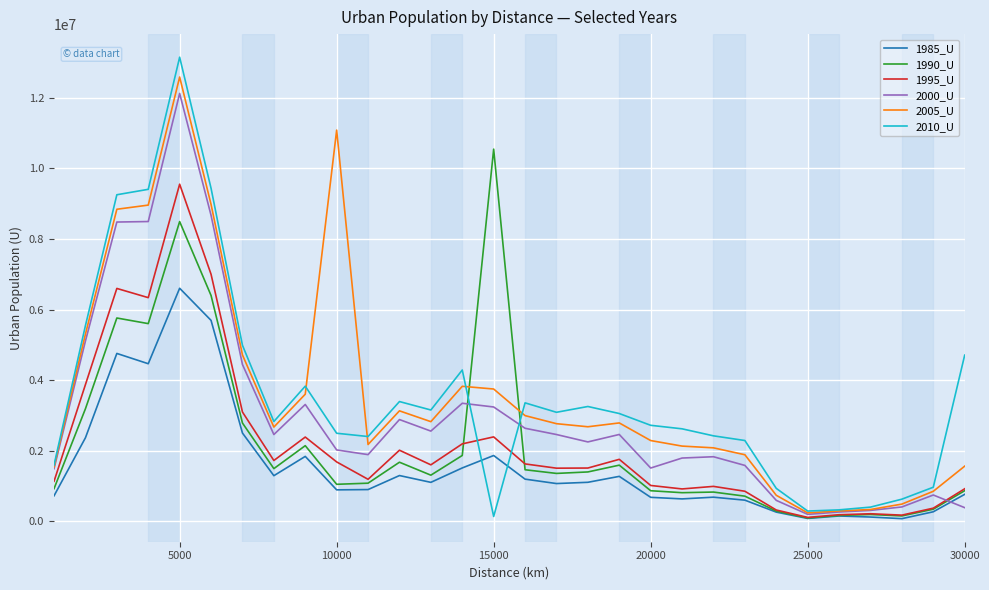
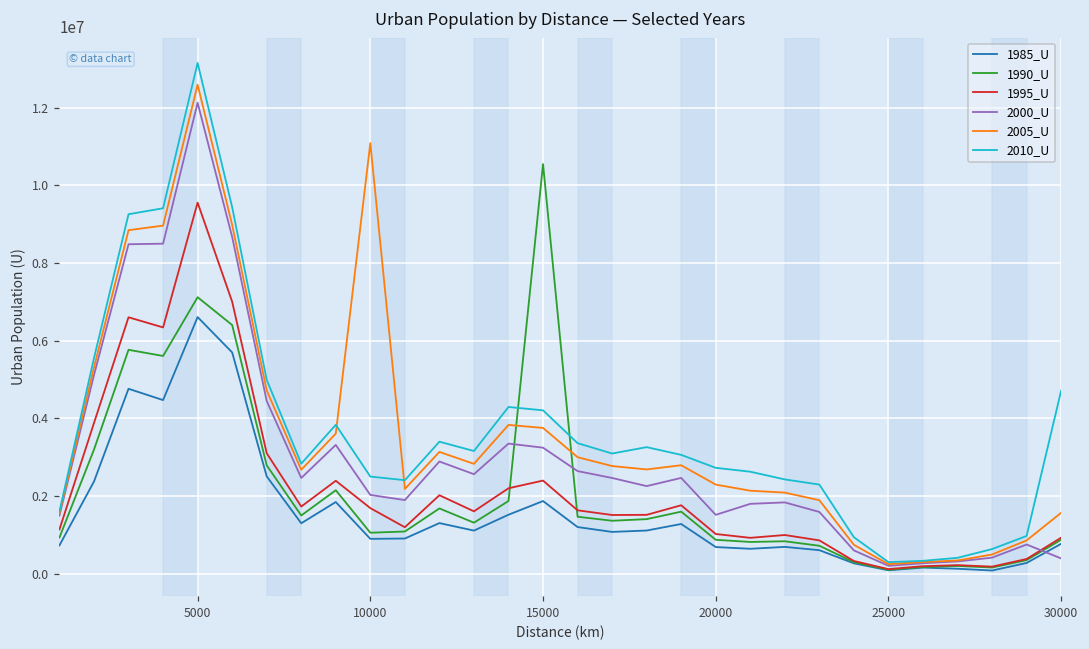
  {
    "1985_U": {
      "5000": 6600000,
      "10000": 900000,
      "15000": 1900000,
      "20000": 700000,
      "30000": 800000
    },
    "1990_U": {
-     "5000": 8500000,
+     "5000": 7100000,
      "10000": 1100000,
      "15000": 10500000,
      "20000": 900000
    },
    "1995_U": {
      "5000": 9600000,
      "10000": 1700000,
      "15000": 2400000,
      "20000": 1000000
    },
    "2000_U": {
      "5000": 12100000,
      "10000": 2000000,
      "15000": 3200000,
      "20000": 1500000,
      "30000": 400000
    },
    "2005_U": {
      "5000": 12600000,
      "10000": 11100000,
      "15000": 3800000,
      "20000": 2300000,
      "30000": 1600000
    },
    "2010_U": {
      "5000": 13200000,
      "10000": 2500000,
-     "15000": 100000,
+     "15000": 4200000,
      "20000": 2700000,
      "30000": 4700000
    }
  }
